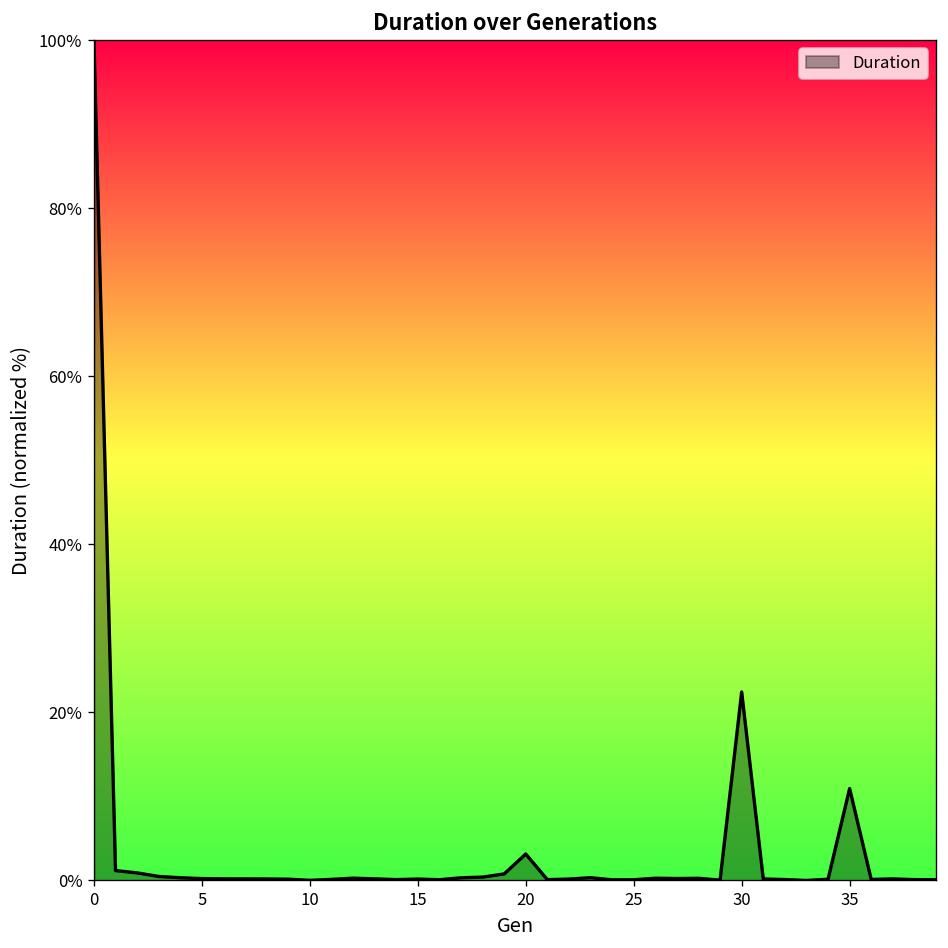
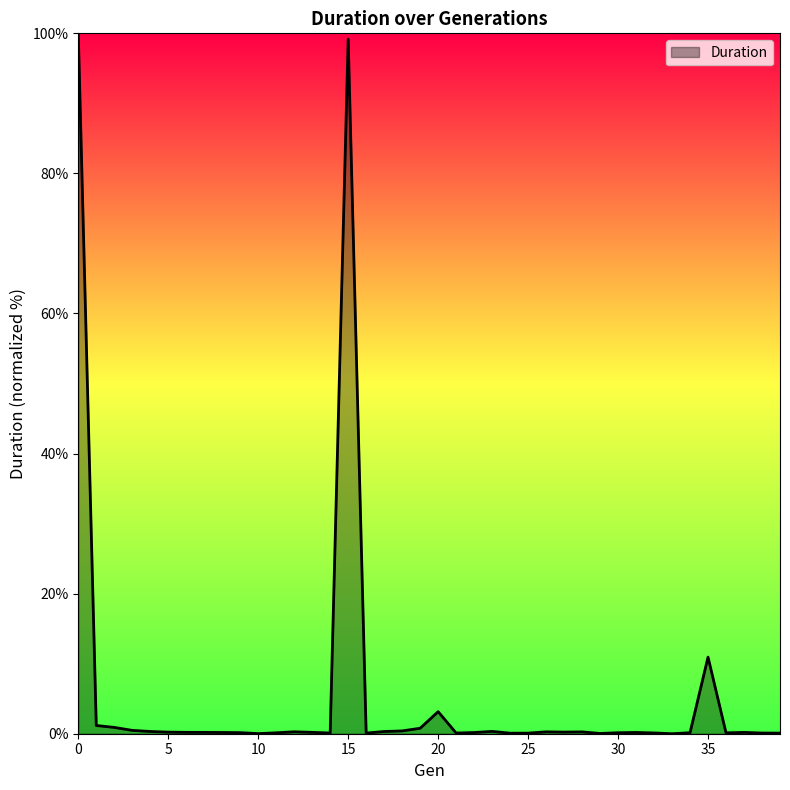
  {
    "0": "100%",
    "5": "0%",
    "10": "0%",
-   "15": "0%",
+   "15": "99%",
    "20": "3%",
    "25": "0%",
-   "30": "22%",
+   "30": "0%",
    "35": "11%"
  }
